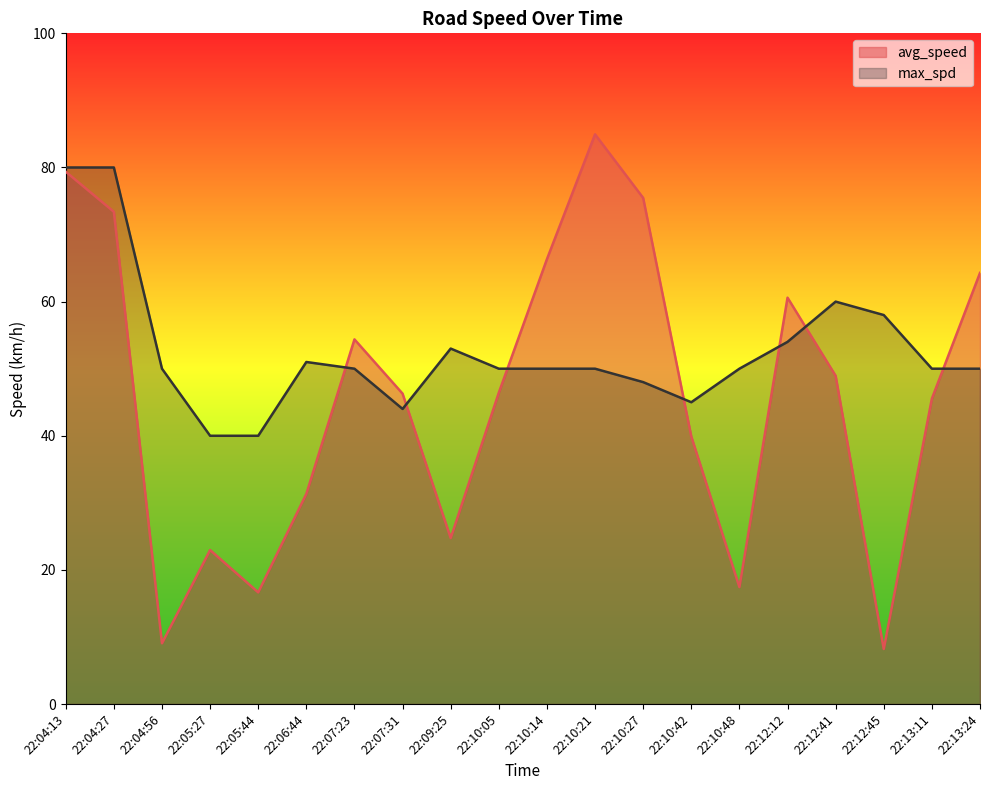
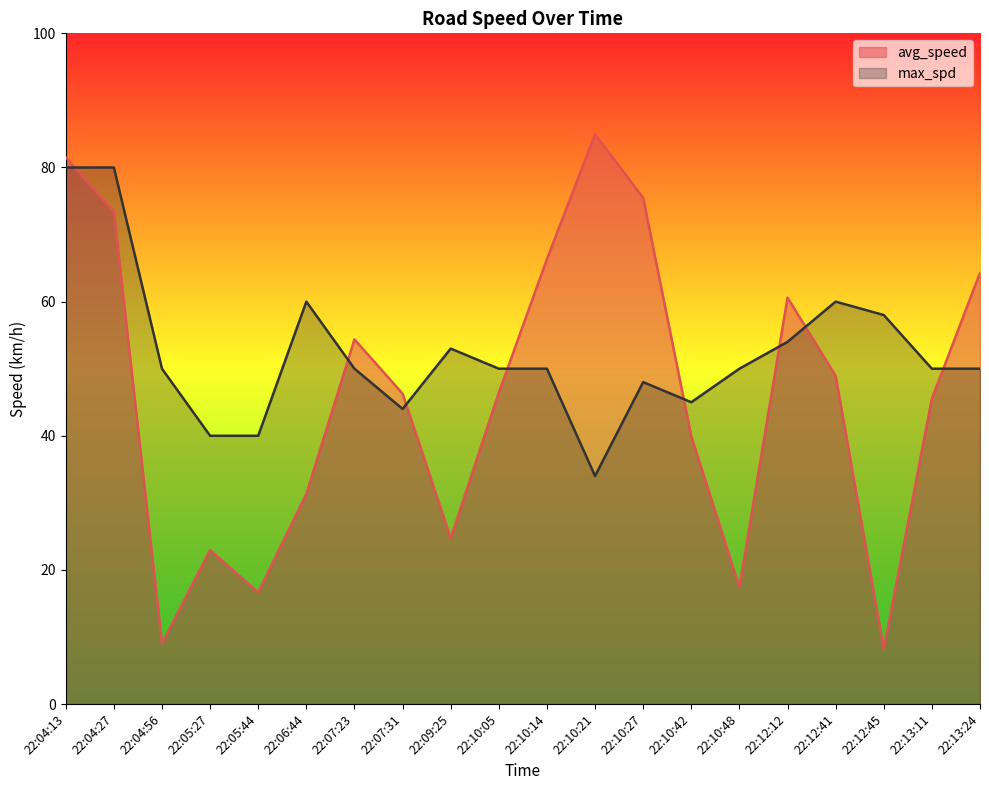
  {
    "avg_speed": {
-     "22:04:13": 79,
+     "22:04:13": 82,
      "22:04:27": 73,
      "22:04:56": 9,
      "22:05:27": 23,
      "22:05:44": 17,
      "22:06:44": 31,
      "22:07:23": 54,
      "22:07:31": 46,
      "22:09:25": 25,
      "22:10:05": 46,
      "22:10:14": 66,
      "22:10:21": 85,
      "22:10:27": 75,
      "22:10:42": 40,
      "22:10:48": 17,
      "22:12:12": 61,
      "22:12:41": 49,
      "22:12:45": 8,
      "22:13:11": 46,
      "22:13:24": 64
    },
    "max_spd": {
      "22:04:13": 80,
      "22:04:27": 80,
      "22:04:56": 50,
      "22:05:27": 40,
      "22:05:44": 40,
-     "22:06:44": 51,
+     "22:06:44": 60,
      "22:07:23": 50,
      "22:07:31": 44,
      "22:09:25": 53,
      "22:10:05": 50,
      "22:10:14": 50,
-     "22:10:21": 50,
+     "22:10:21": 34,
      "22:10:27": 48,
      "22:10:42": 45,
      "22:10:48": 50,
      "22:12:12": 54,
      "22:12:41": 60,
      "22:12:45": 58,
      "22:13:11": 50,
      "22:13:24": 50
    }
  }
